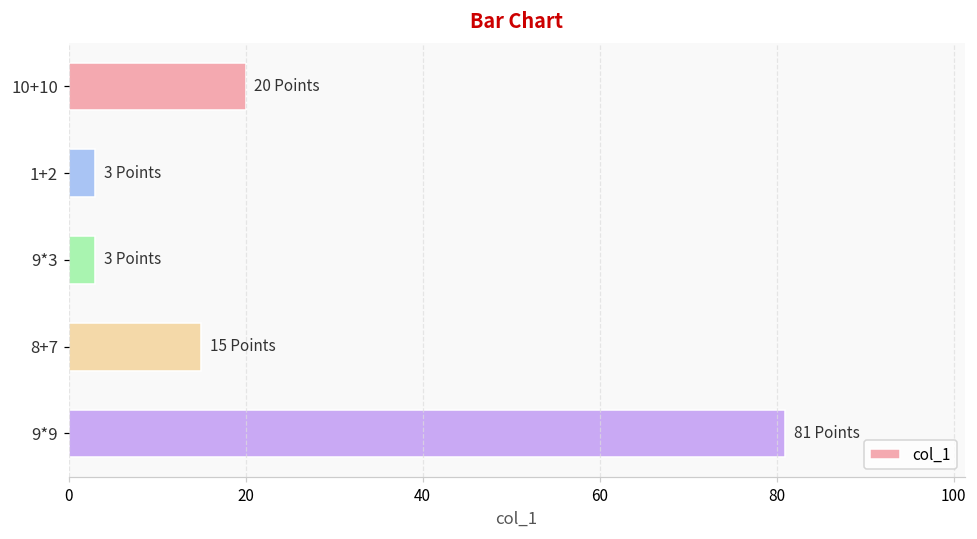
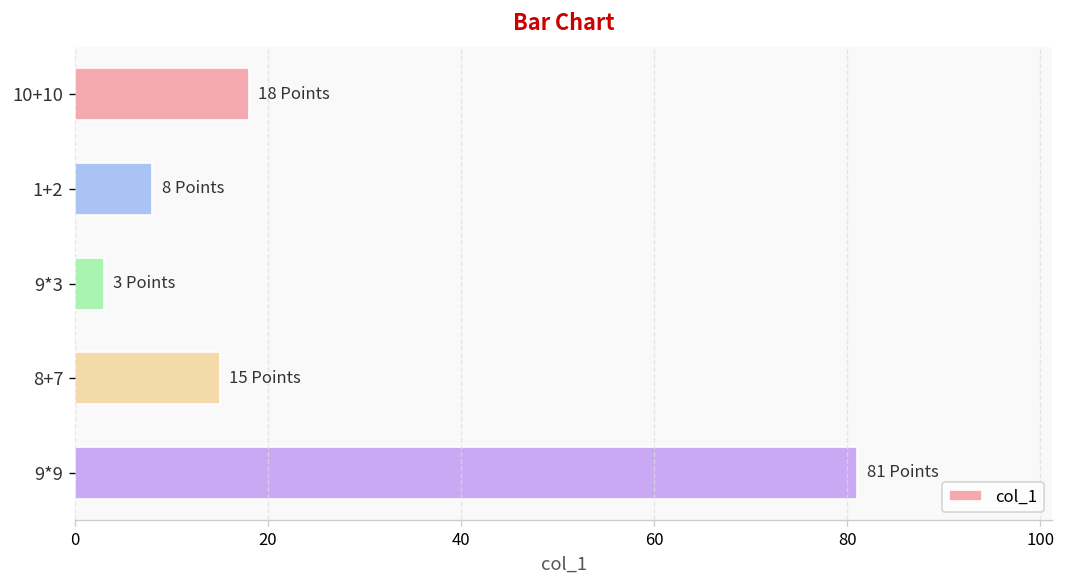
  {
-   "10+10": 20,
-   "1+2": 3,
+   "10+10": 18,
+   "1+2": 8,
    "9*3": 3,
    "8+7": 15,
    "9*9": 81
  }
